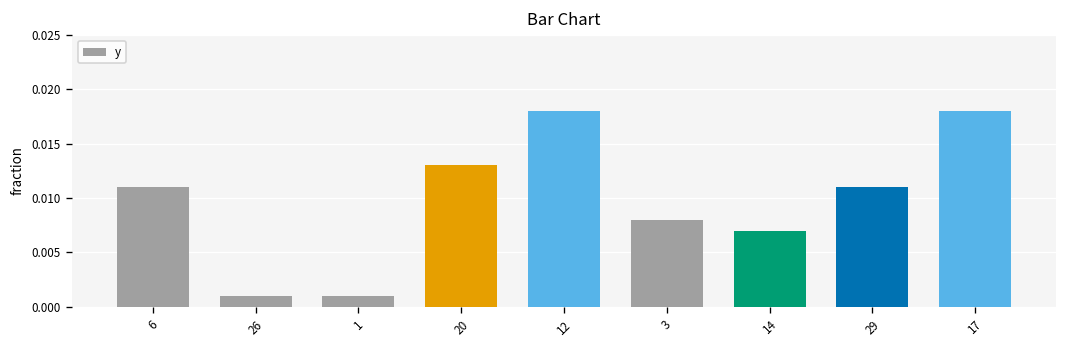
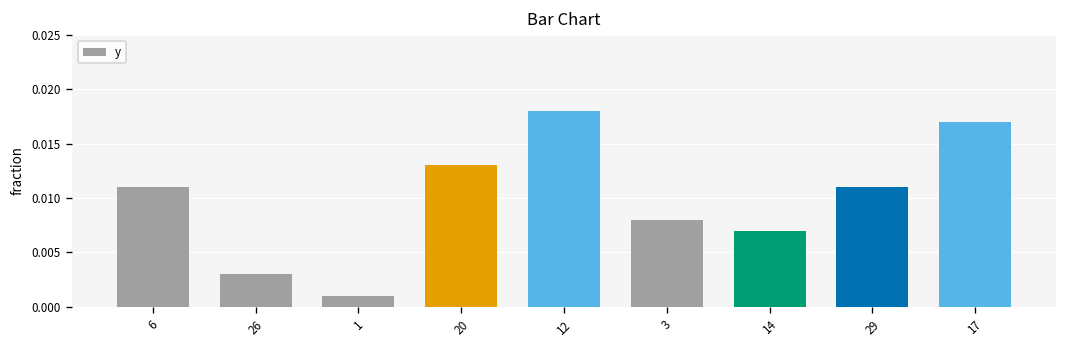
  {
    "6": 0.011,
-   "26": 0.001,
+   "26": 0.003,
    "1": 0.001,
    "20": 0.013,
    "12": 0.018,
    "3": 0.008,
    "14": 0.007,
    "29": 0.011,
-   "17": 0.018
+   "17": 0.017
  }
